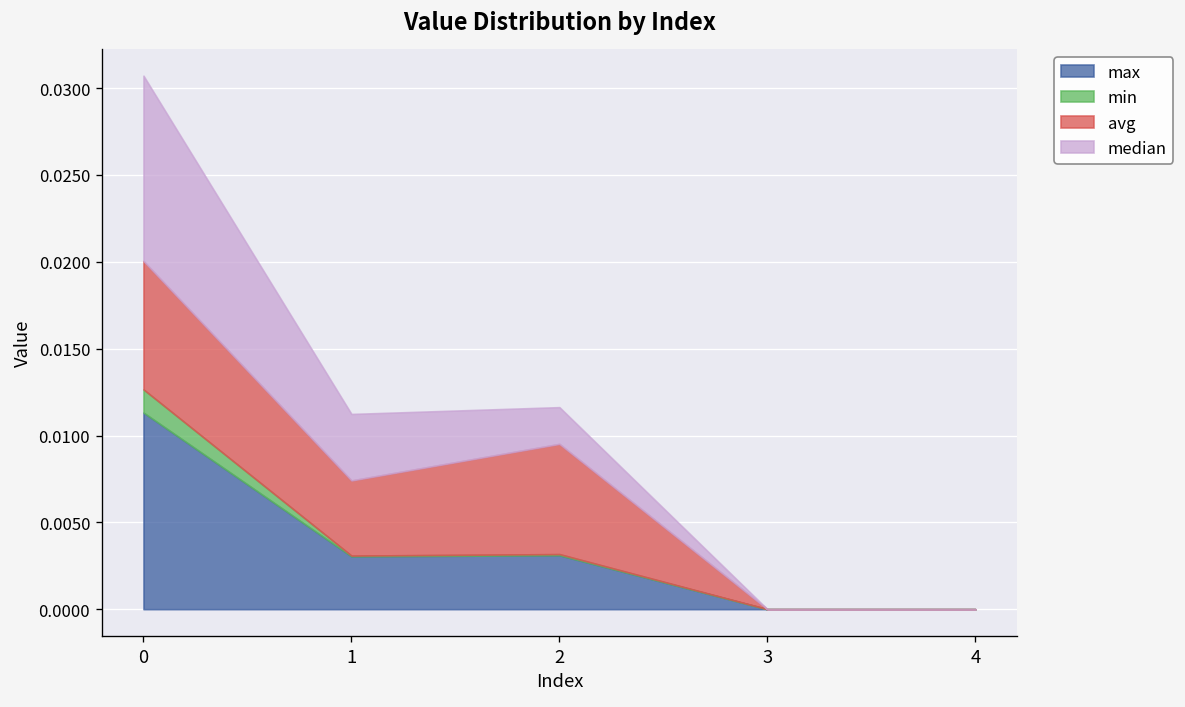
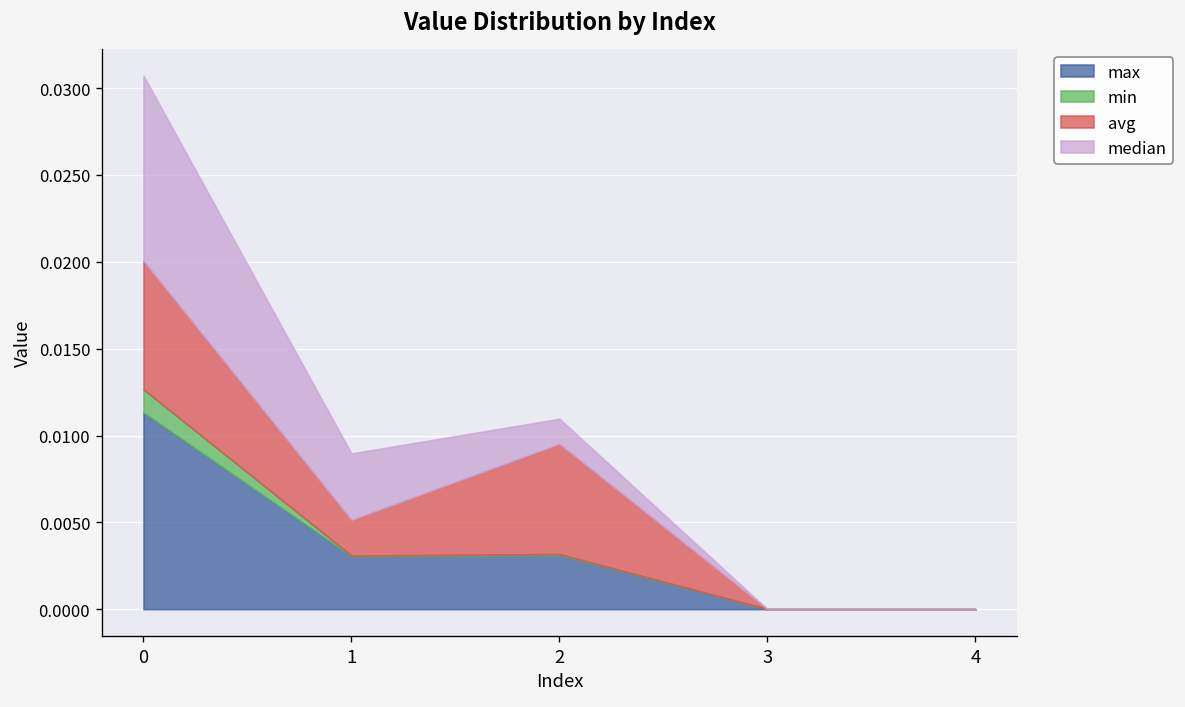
  {
    "max": {
      "0": 0.0113
    },
    "min": {
      "0": 0.0013
    },
    "avg": {
      "0": 0.0074,
-     "1": 0.0043,
+     "1": 0.0021,
      "2": 0.0063
    },
    "median": {
      "0": 0.0107,
      "1": 0.0038,
-     "2": 0.0021
+     "2": 0.0014
    }
  }
